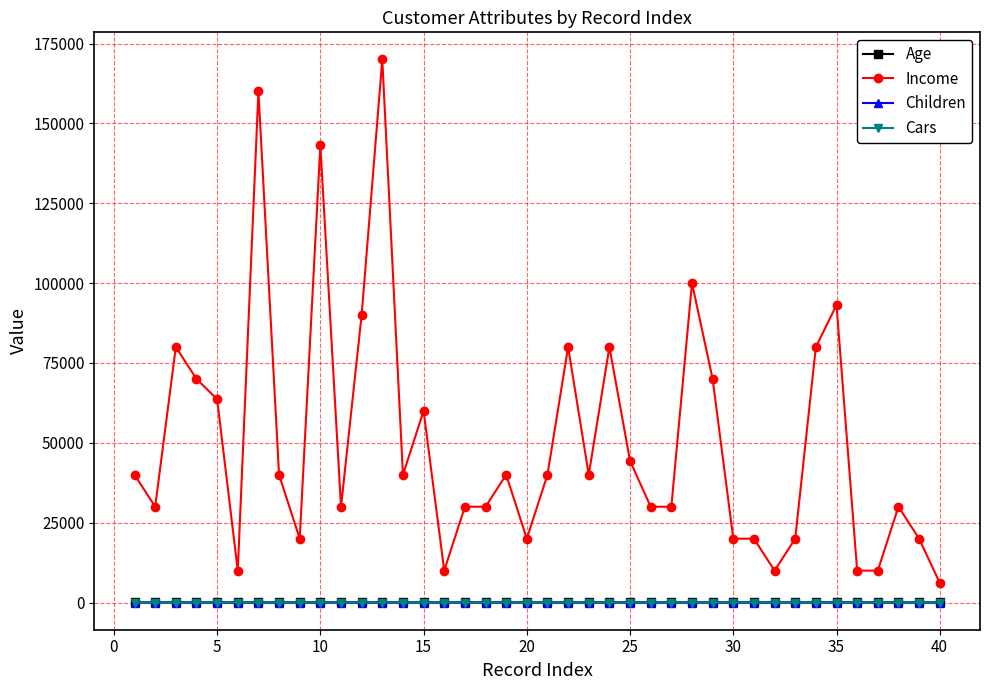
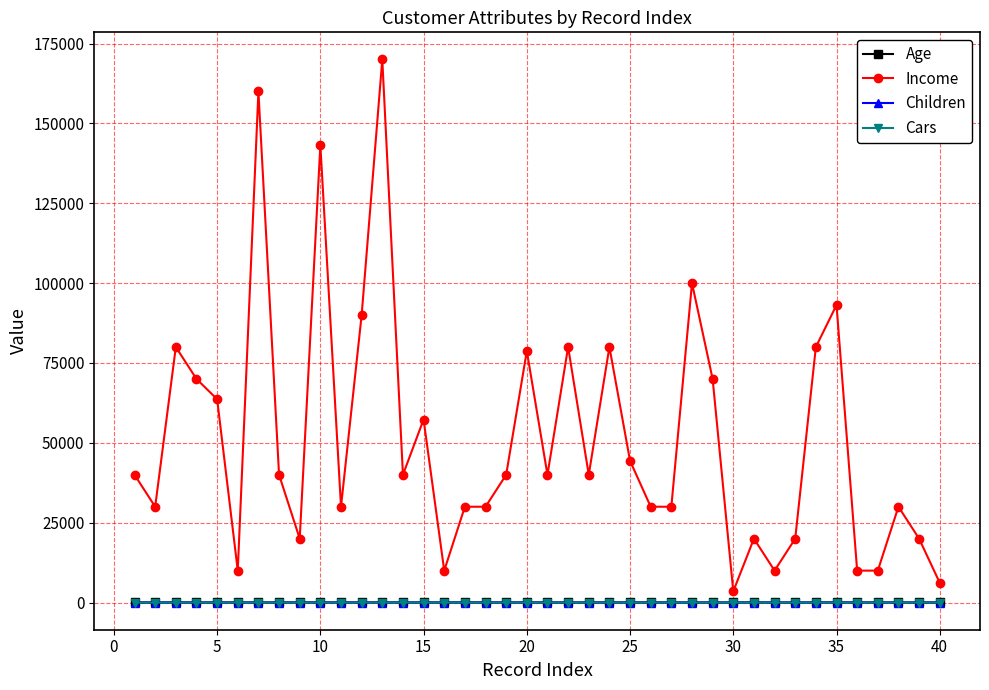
  {
    "Income": {
      "5": 64000,
      "10": 143000,
-     "15": 60000,
-     "20": 20000,
+     "15": 57000,
+     "20": 79000,
      "25": 44000,
-     "30": 20000,
+     "30": 4000,
      "35": 93000,
      "40": 6000
    }
  }
